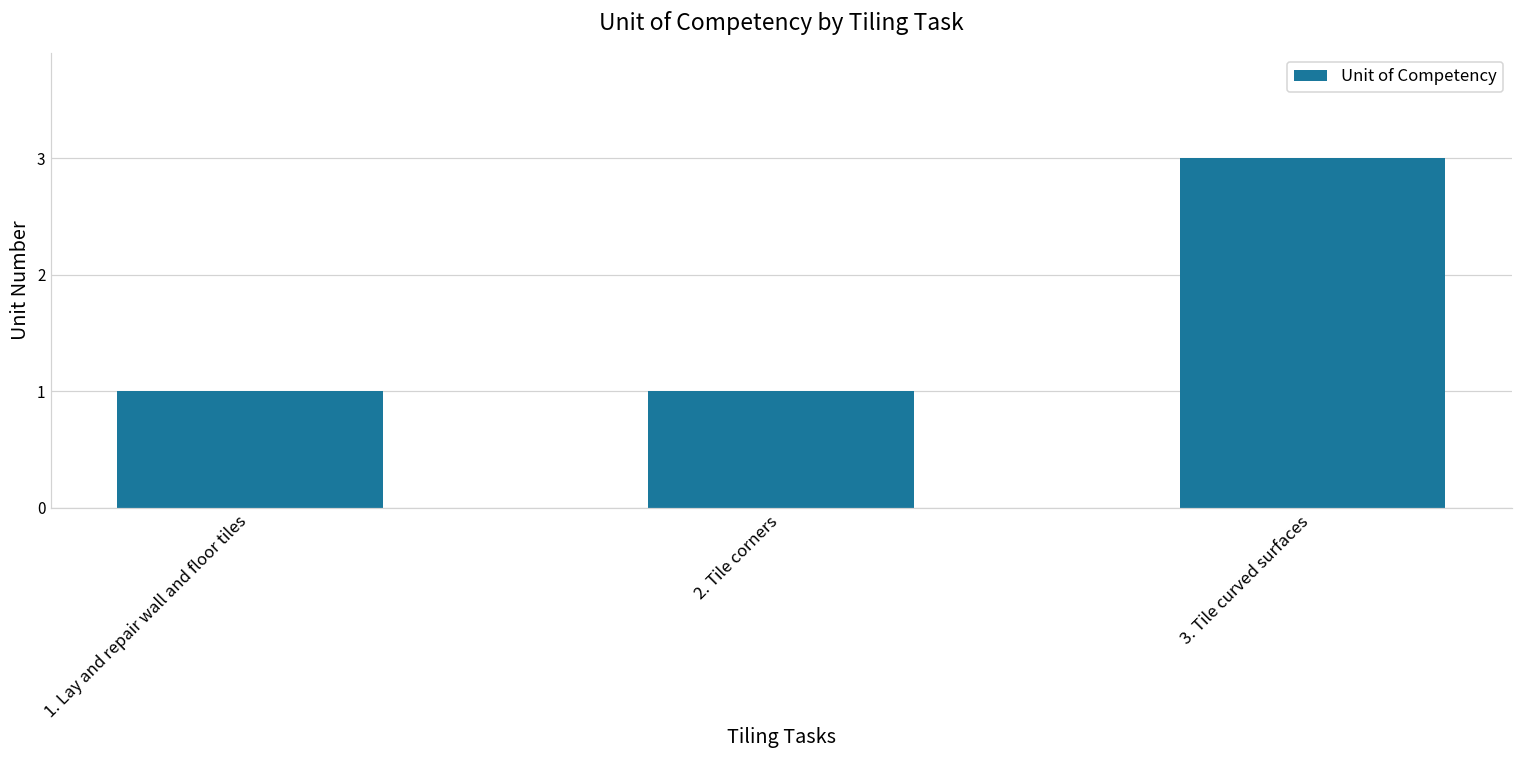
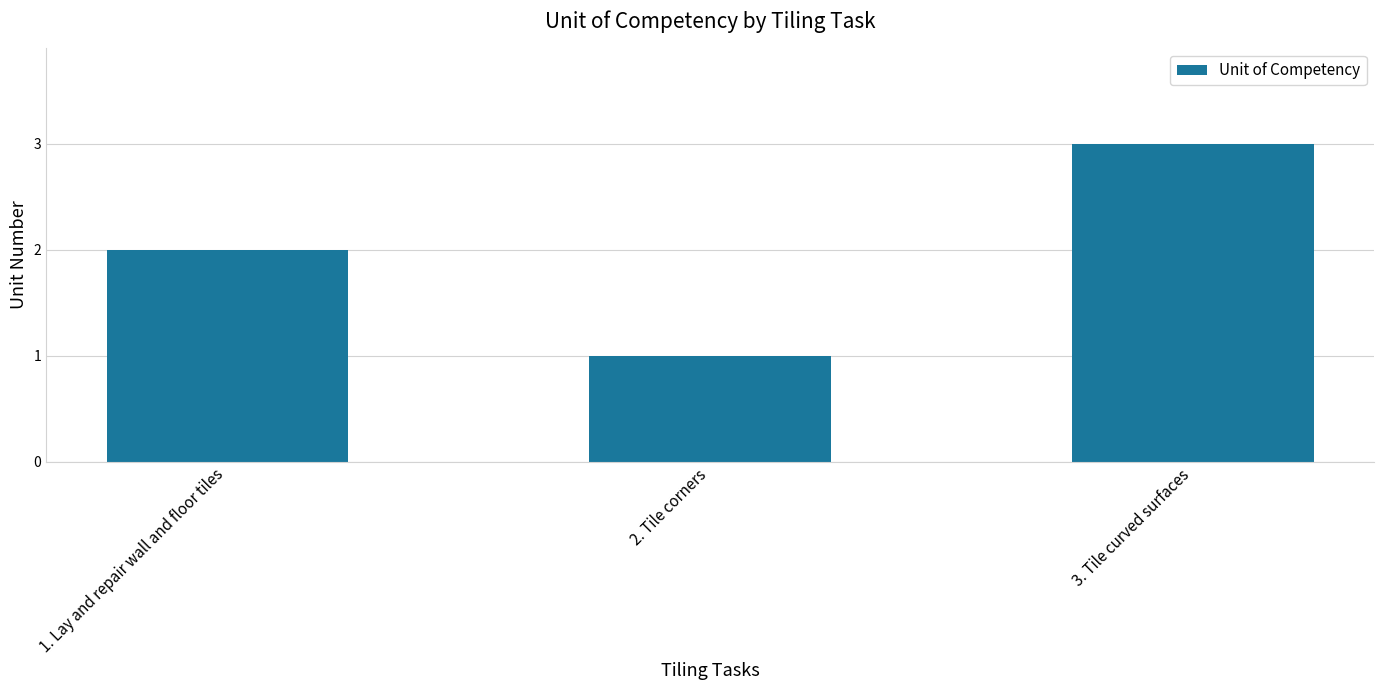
  {
-   "1. Lay and repair wall and floor tiles": 1,
+   "1. Lay and repair wall and floor tiles": 2,
    "2. Tile corners": 1,
    "3. Tile curved surfaces": 3
  }
